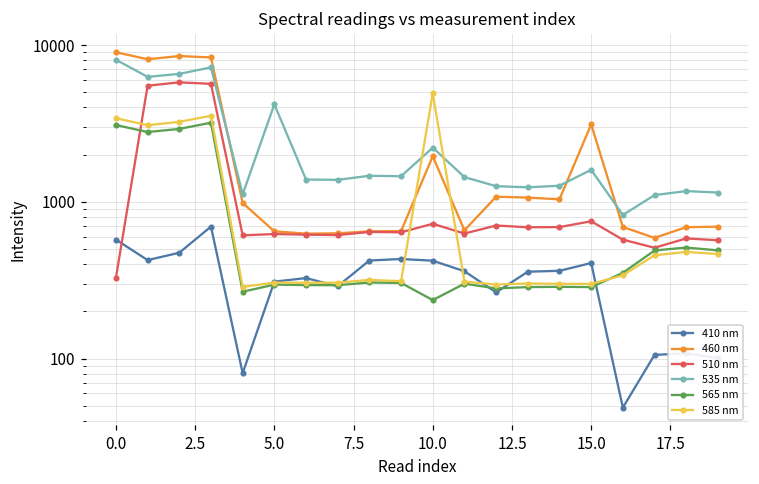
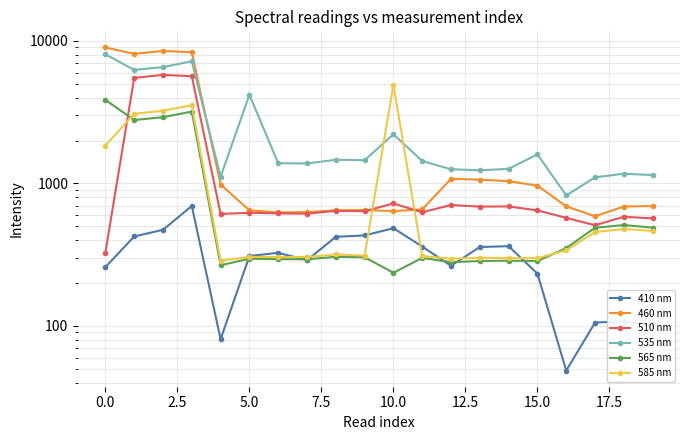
  {
    "410 nm": {
-     "0.0": 570,
-     "10.0": 420,
-     "15.0": 410
+     "0.0": 260,
+     "10.0": 490,
+     "15.0": 230
    },
    "460 nm": {
      "0.0": 9000,
-     "10.0": 2000,
-     "15.0": 3100
+     "10.0": 600,
+     "15.0": 1000
    },
    "510 nm": {
      "0.0": 330,
      "10.0": 700,
-     "15.0": 800
+     "15.0": 600
    },
    "535 nm": {
      "0.0": 8000,
      "5.0": 4200,
      "10.0": 2200,
      "15.0": 1600
    },
    "565 nm": {
-     "0.0": 3100,
+     "0.0": 3900,
      "10.0": 240,
      "15.0": 290
    },
    "585 nm": {
-     "0.0": 3400,
+     "0.0": 1800,
      "10.0": 4900,
      "15.0": 300
    }
  }
